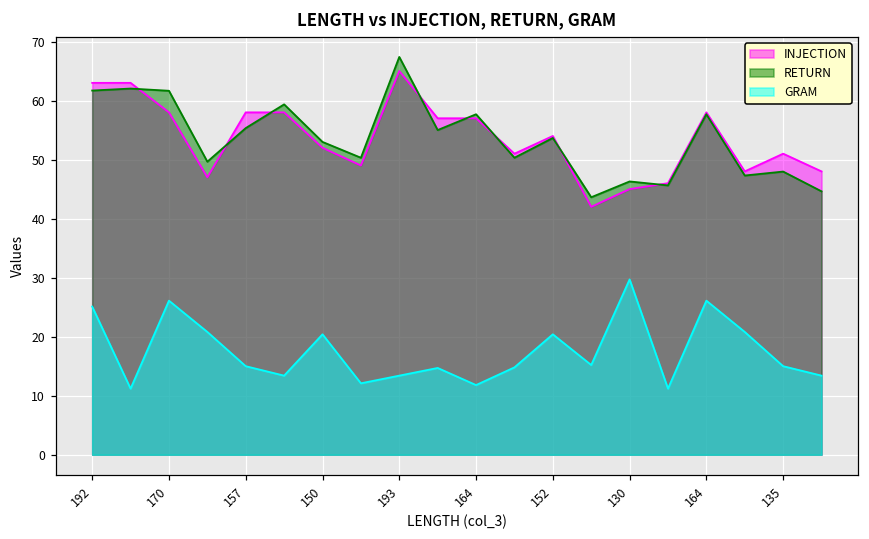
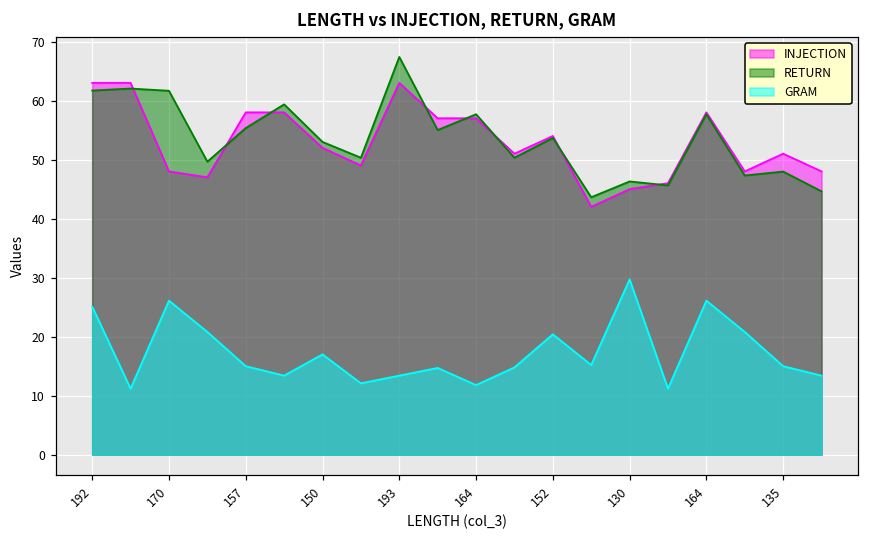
  {
    "INJECTION": {
      "192": 63,
-     "170": 58,
+     "170": 48,
      "157": 58,
      "150": 52,
-     "193": 65,
+     "193": 63,
      "130": 45,
      "135": 51
    },
    "RETURN": {
      "192": 62,
      "170": 62,
      "157": 55,
      "150": 53,
      "193": 67,
      "130": 46,
      "135": 48
    },
    "GRAM": {
      "192": 25,
      "170": 26,
      "157": 15,
-     "150": 20,
+     "150": 17,
      "193": 13,
      "152": 20,
      "130": 30,
      "135": 15
    }
  }
